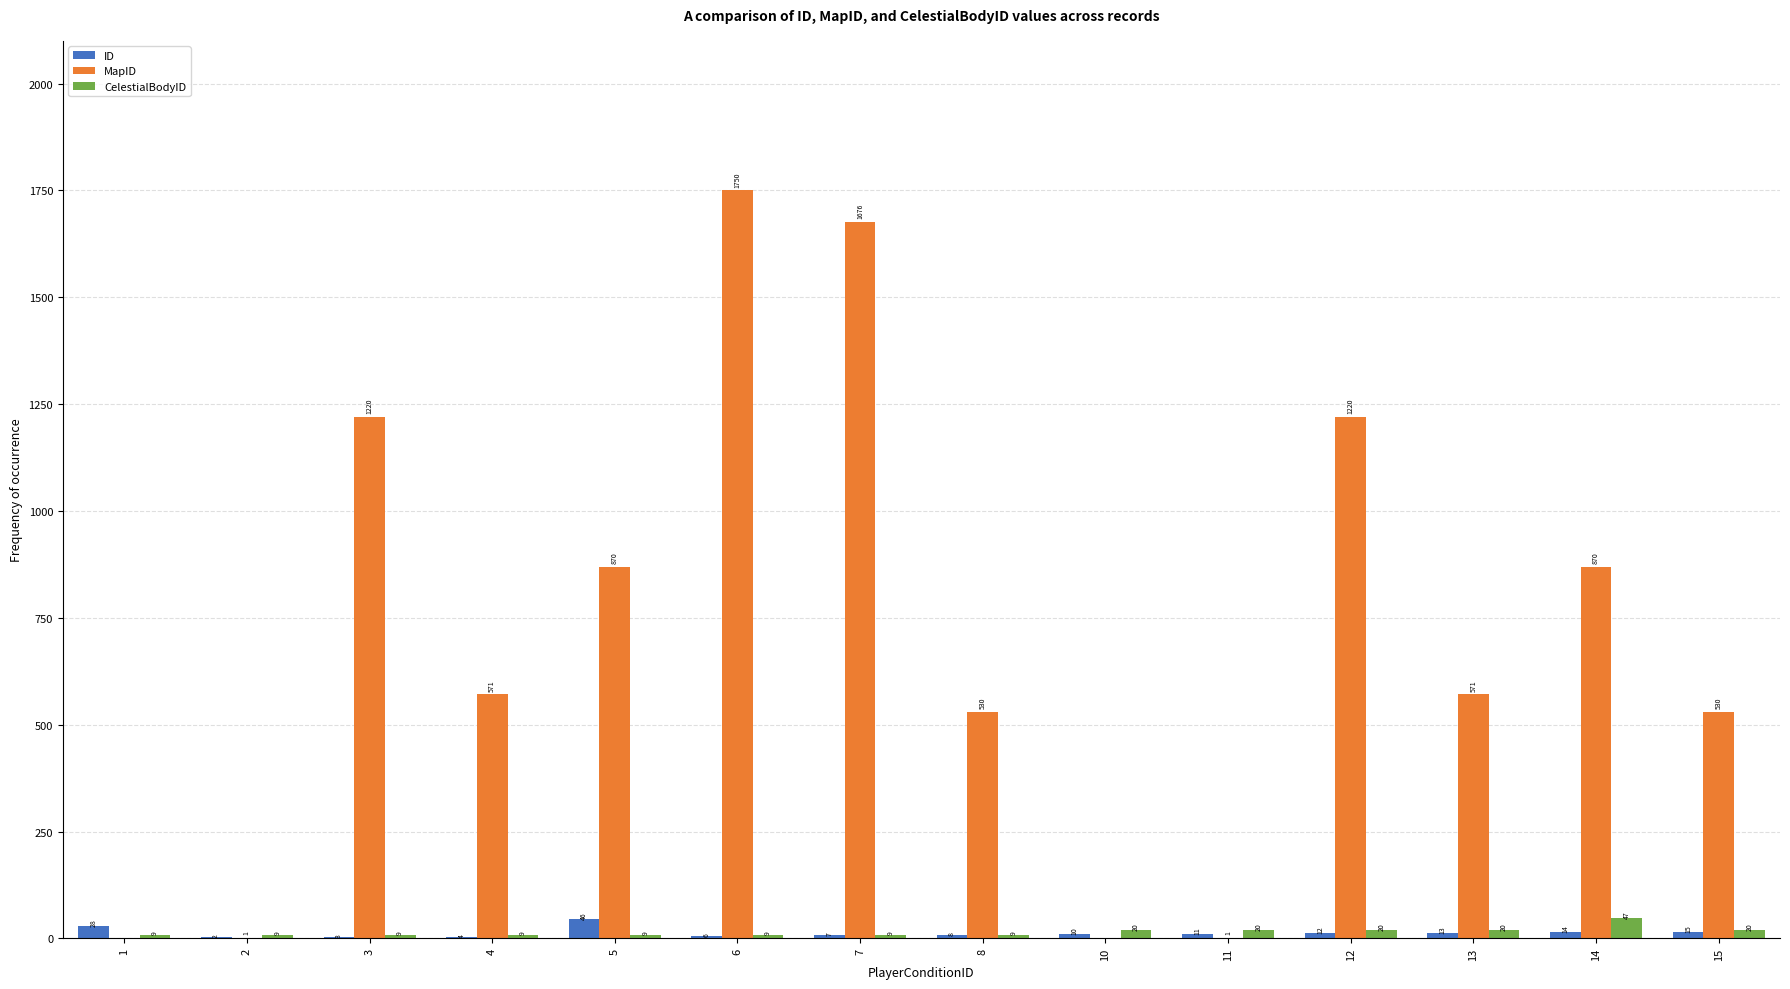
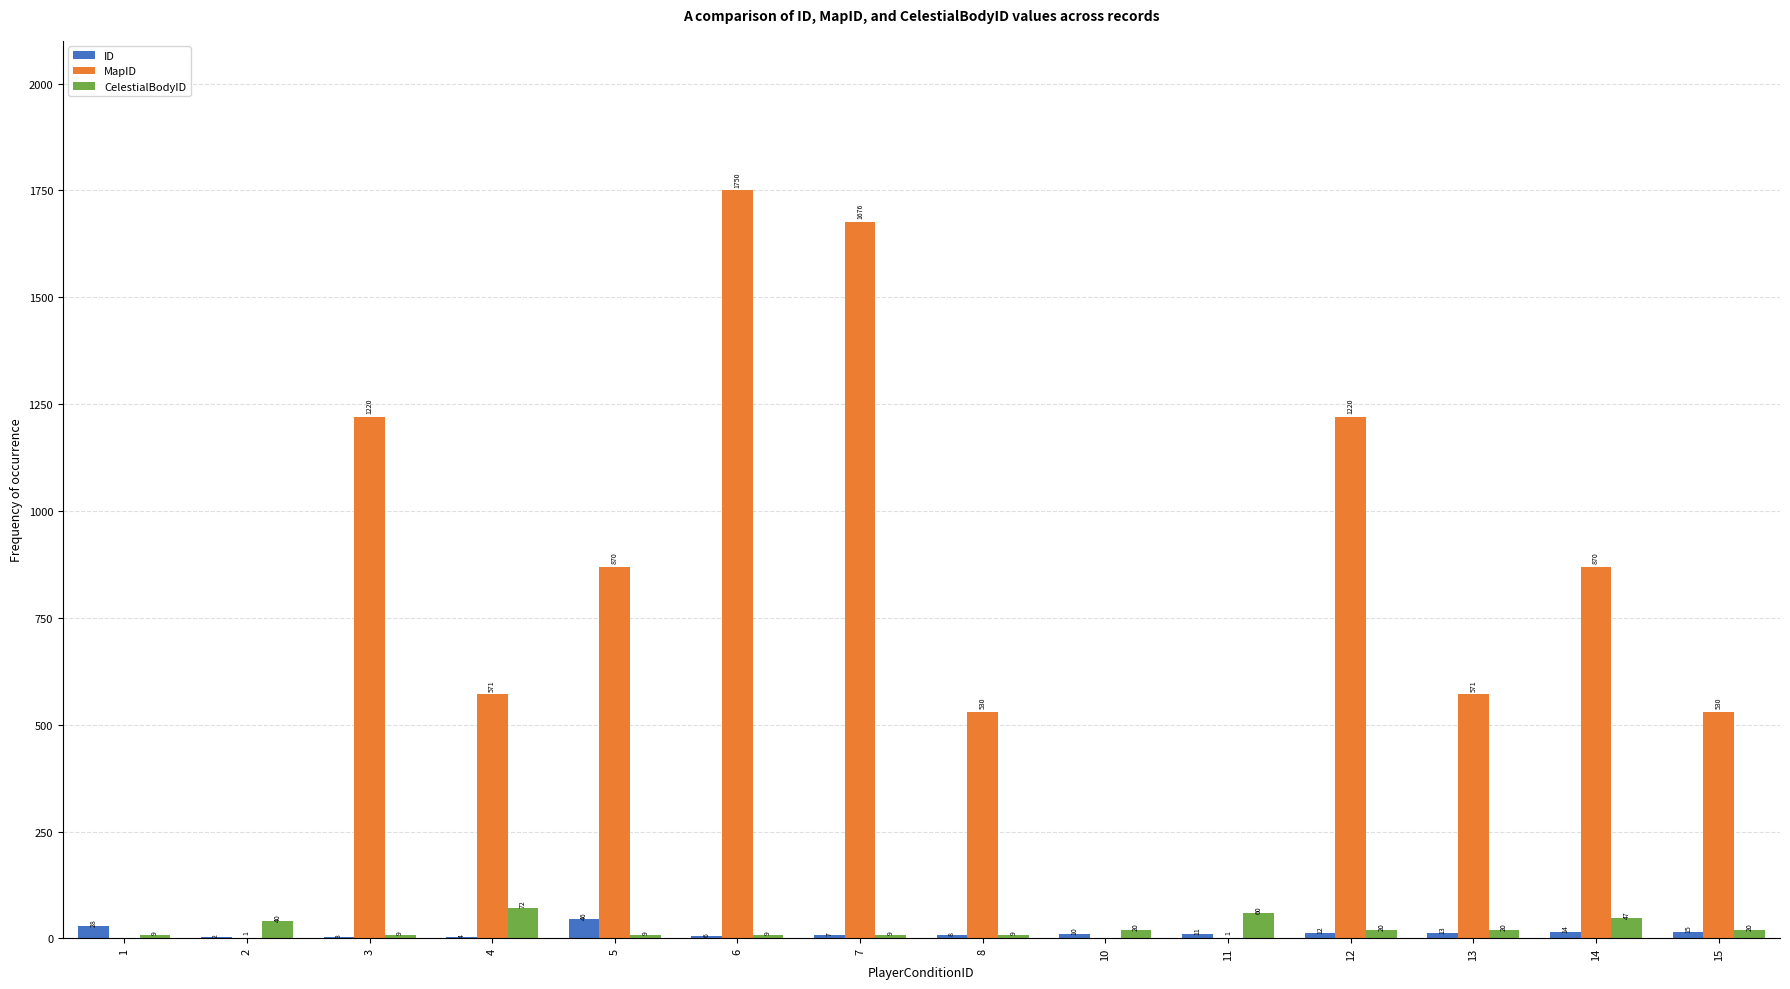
  {
    "ID": {
      "1": 28,
      "2": 2,
      "3": 3,
      "4": 4,
      "5": 46,
      "6": 6,
      "7": 7,
      "8": 8,
      "10": 10,
      "11": 11,
      "12": 12,
      "13": 13,
      "14": 14,
      "15": 15
    },
    "MapID": {
      "2": 1,
      "3": 1220,
      "4": 571,
      "5": 870,
      "6": 1750,
      "7": 1676,
      "8": 530,
      "11": 1,
      "12": 1220,
      "13": 571,
      "14": 870,
      "15": 530
    },
    "CelestialBodyID": {
      "1": 9,
-     "2": 9,
+     "2": 40,
      "3": 9,
-     "4": 9,
+     "4": 72,
      "5": 9,
      "6": 9,
      "7": 9,
      "8": 9,
      "10": 20,
-     "11": 20,
+     "11": 60,
      "12": 20,
      "13": 20,
      "14": 47,
      "15": 20
    }
  }
